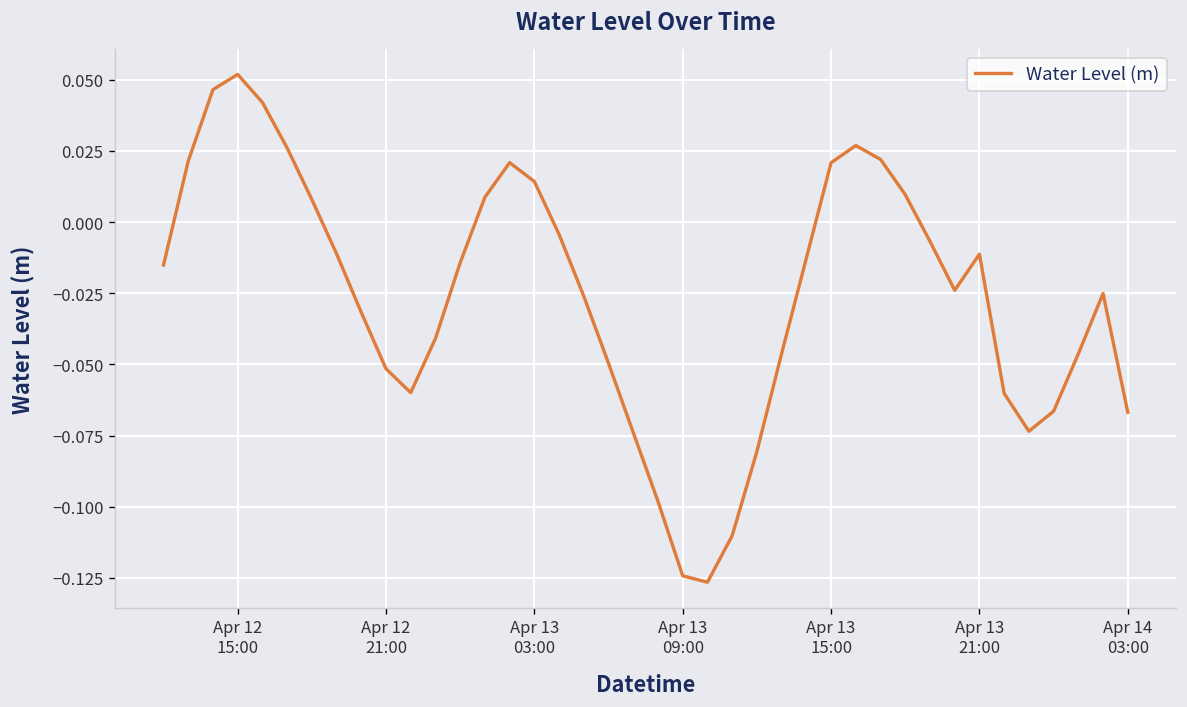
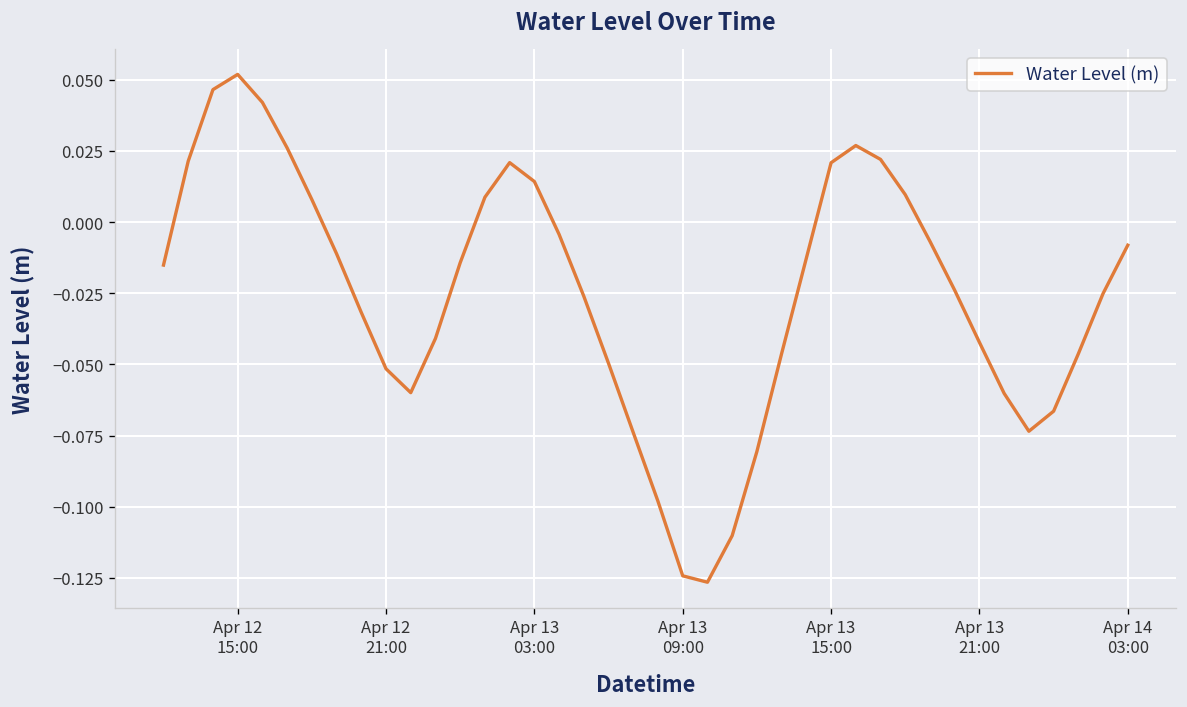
  {
    "Apr 12 15:00": 0.052,
    "Apr 12 21:00": -0.052,
    "Apr 13 03:00": 0.014,
    "Apr 13 09:00": -0.124,
    "Apr 13 15:00": 0.021,
-   "Apr 13 21:00": -0.011,
-   "Apr 14 03:00": -0.067
+   "Apr 13 21:00": -0.042,
+   "Apr 14 03:00": -0.008
  }
